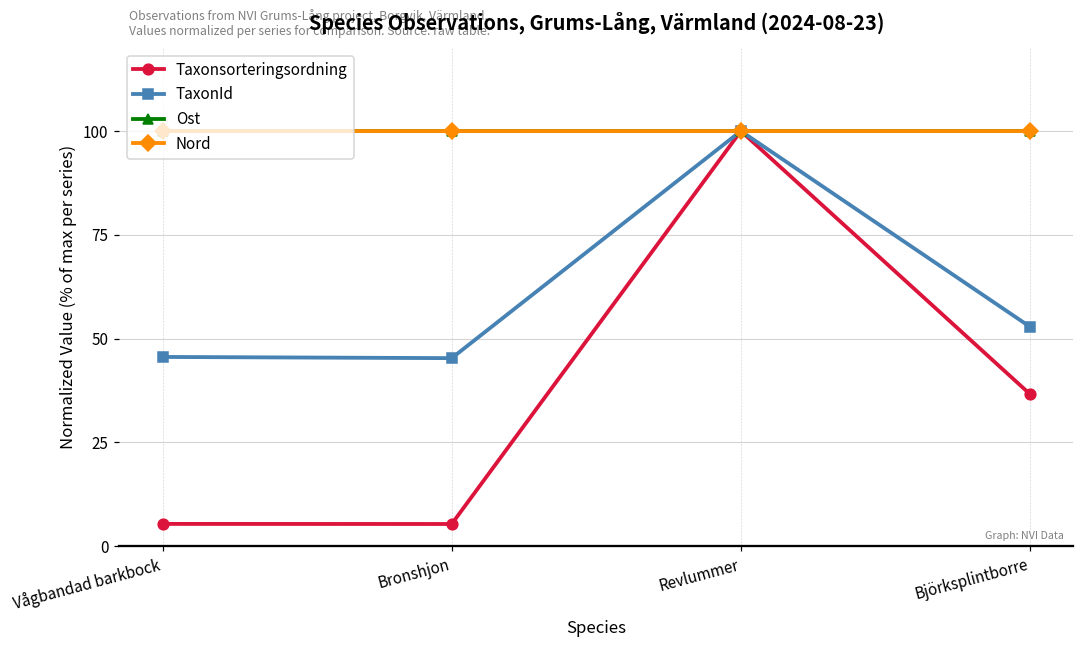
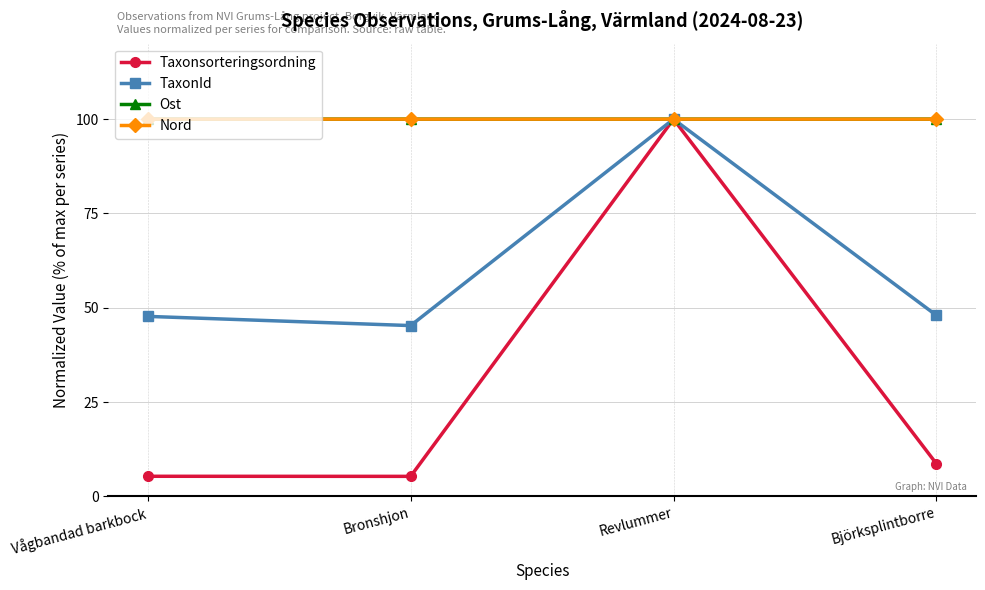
  {
    "Taxonsorteringsordning": {
      "Vågbandad barkbock": 5,
      "Bronshjon": 5,
-     "Björksplintborre": 37
+     "Björksplintborre": 9
    },
    "TaxonId": {
-     "Vågbandad barkbock": 46,
+     "Vågbandad barkbock": 48,
      "Bronshjon": 45,
-     "Björksplintborre": 53
+     "Björksplintborre": 48
    },
    "Nord": {
      "Bronshjon": 100,
      "Björksplintborre": 100
    }
  }
